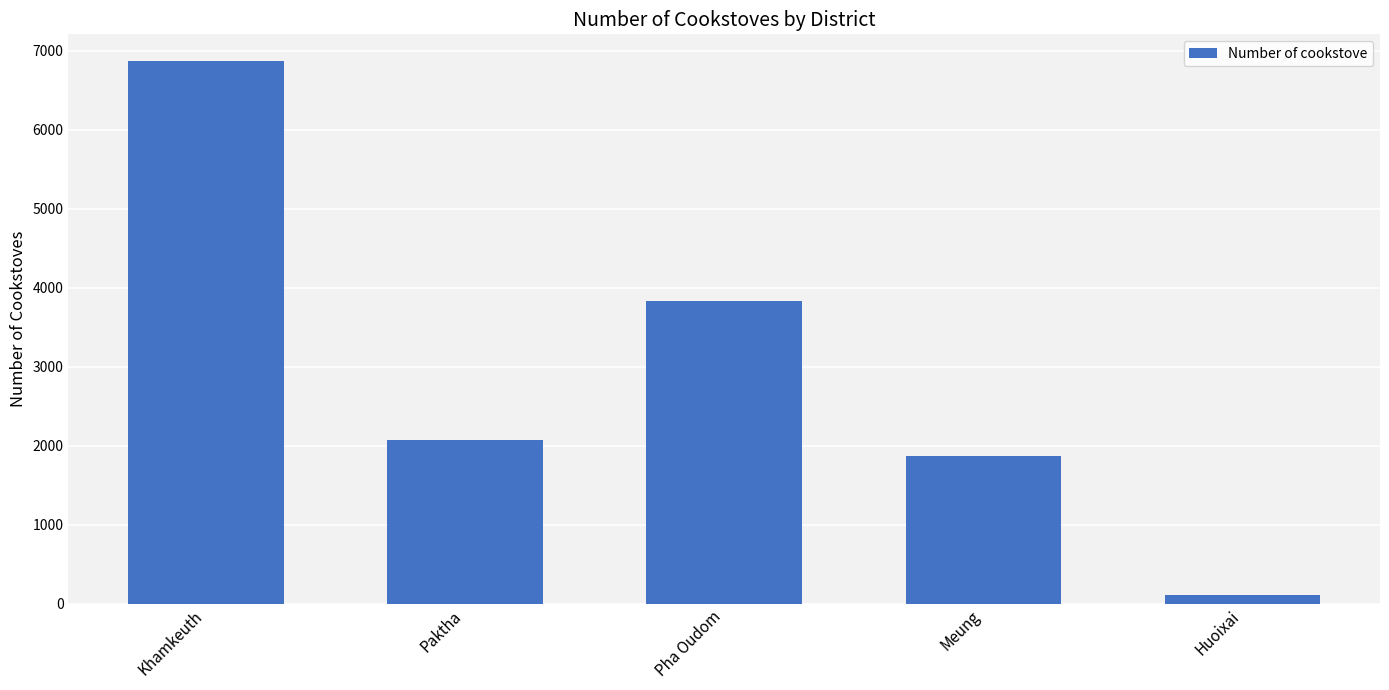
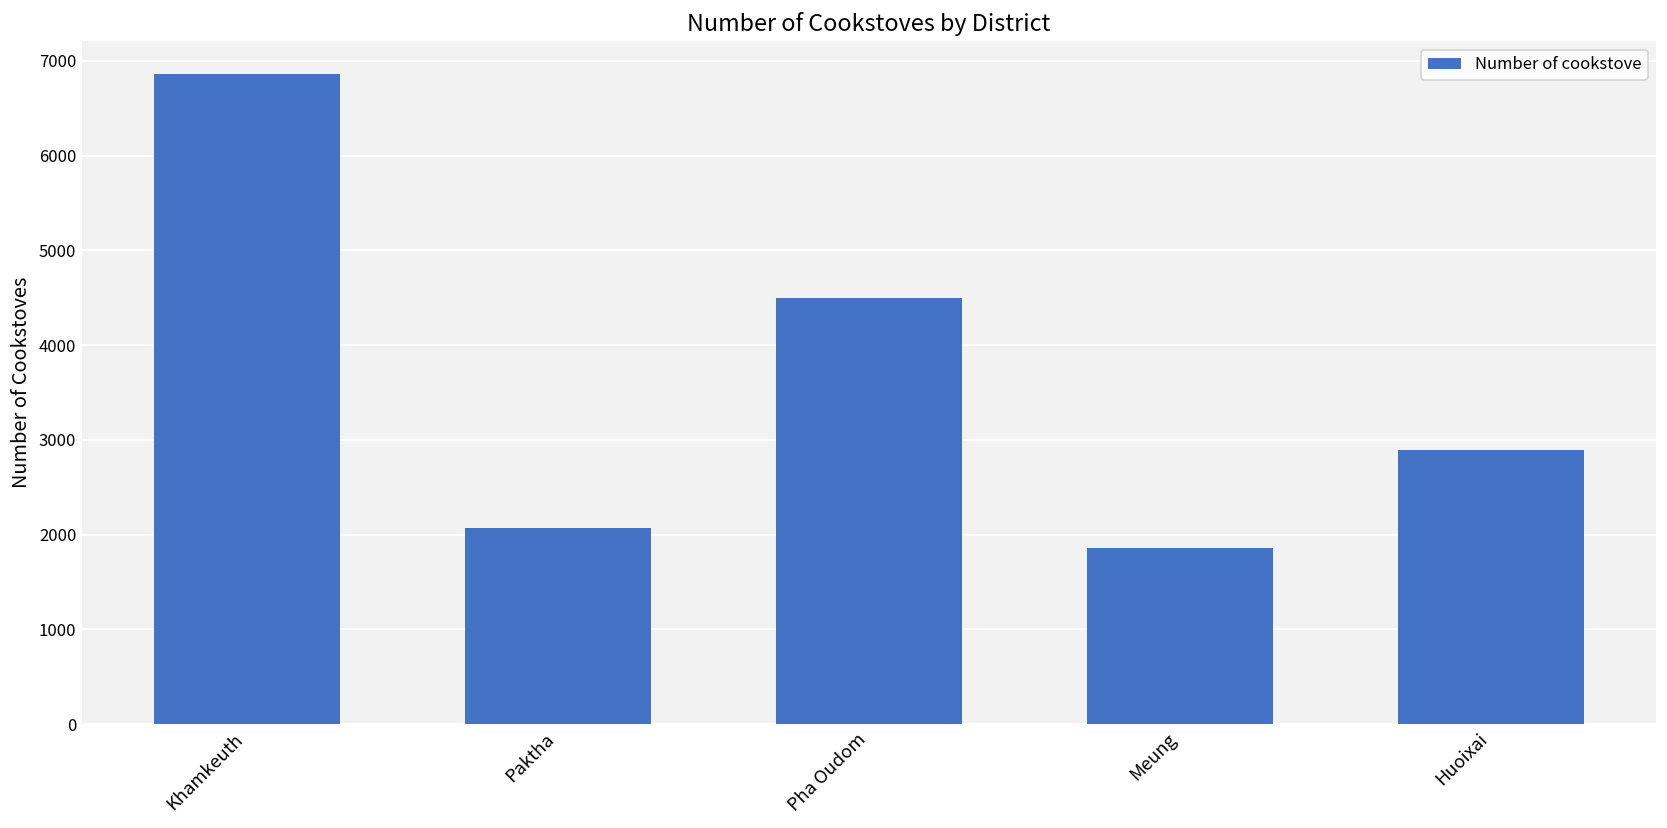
  {
    "Khamkeuth": 6900,
    "Paktha": 2100,
-   "Pha Oudom": 3800,
+   "Pha Oudom": 4500,
    "Meung": 1900,
-   "Huoixai": 100
+   "Huoixai": 2900
  }
